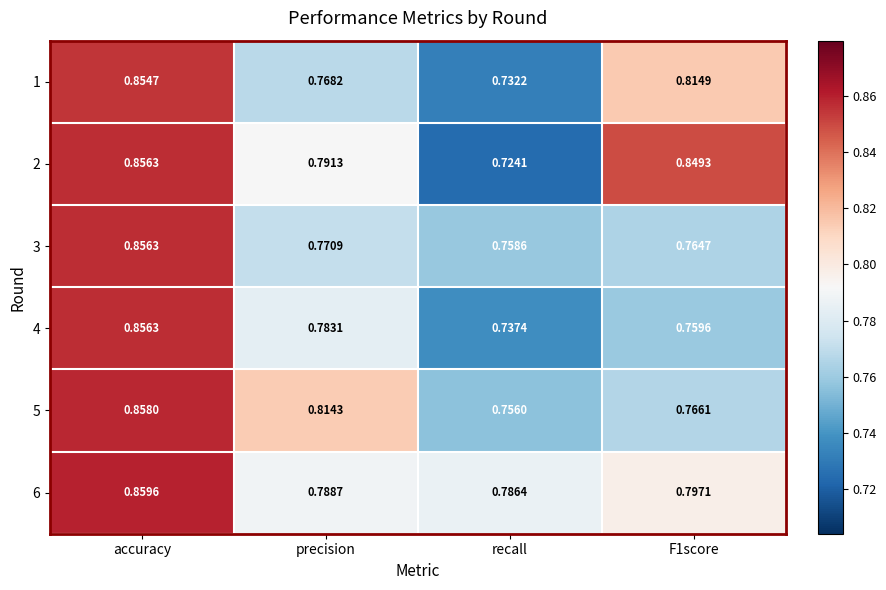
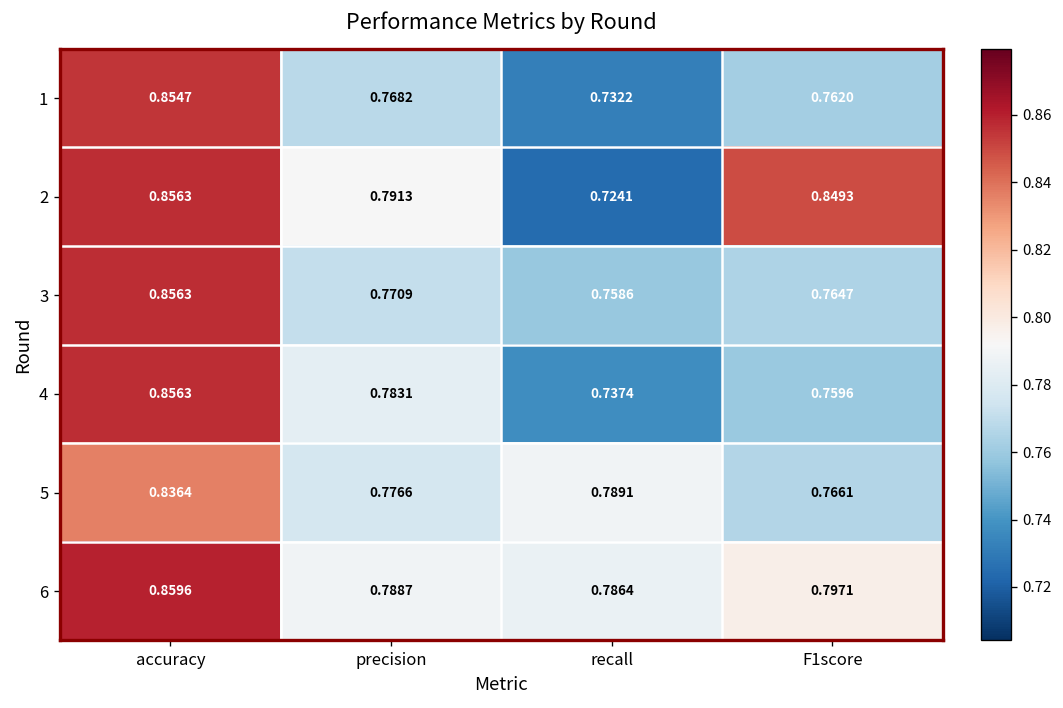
  {
    "1": {
      "accuracy": 0.8547,
      "precision": 0.7682,
      "recall": 0.7322,
-     "F1score": 0.8149
+     "F1score": 0.7620
    },
    "2": {
      "accuracy": 0.8563,
      "precision": 0.7913,
      "recall": 0.7241,
      "F1score": 0.8493
    },
    "3": {
      "accuracy": 0.8563,
      "precision": 0.7709,
      "recall": 0.7586,
      "F1score": 0.7647
    },
    "4": {
      "accuracy": 0.8563,
      "precision": 0.7831,
      "recall": 0.7374,
      "F1score": 0.7596
    },
    "5": {
-     "accuracy": 0.8580,
-     "precision": 0.8143,
-     "recall": 0.7560,
+     "accuracy": 0.8364,
+     "precision": 0.7766,
+     "recall": 0.7891,
      "F1score": 0.7661
    },
    "6": {
      "accuracy": 0.8596,
      "precision": 0.7887,
      "recall": 0.7864,
      "F1score": 0.7971
    }
  }
